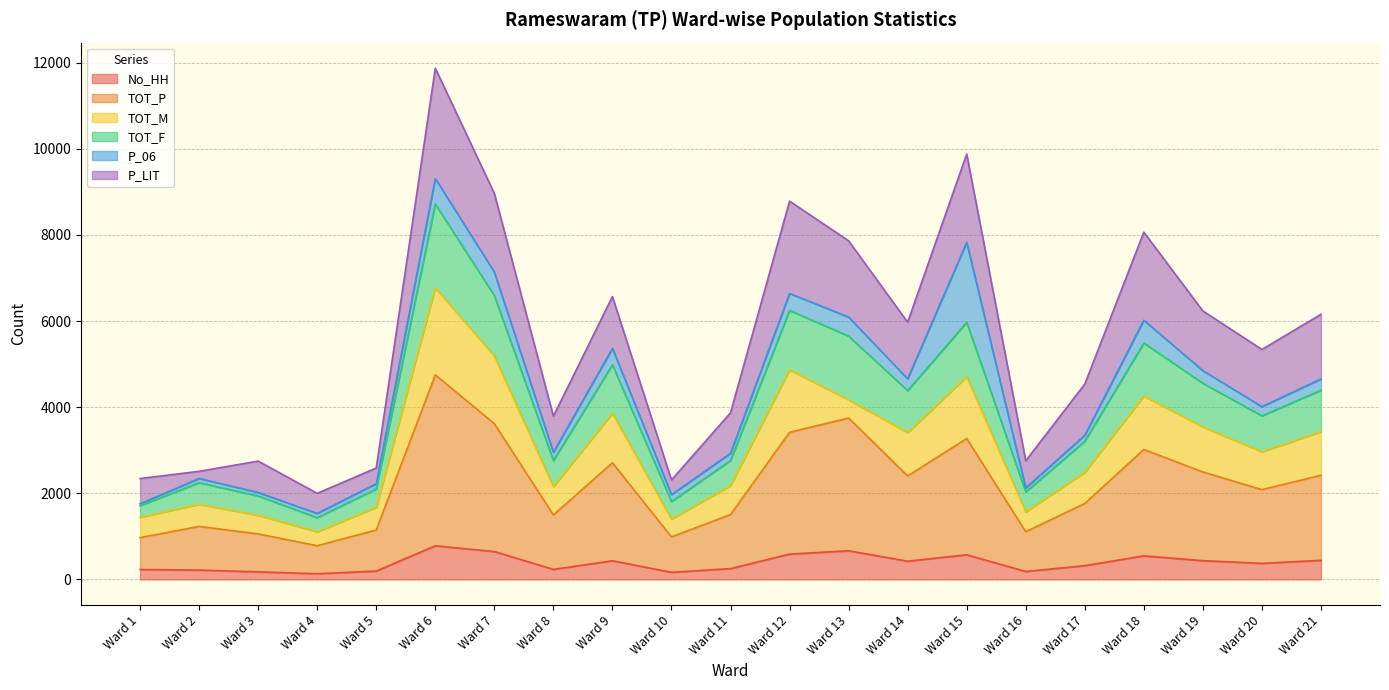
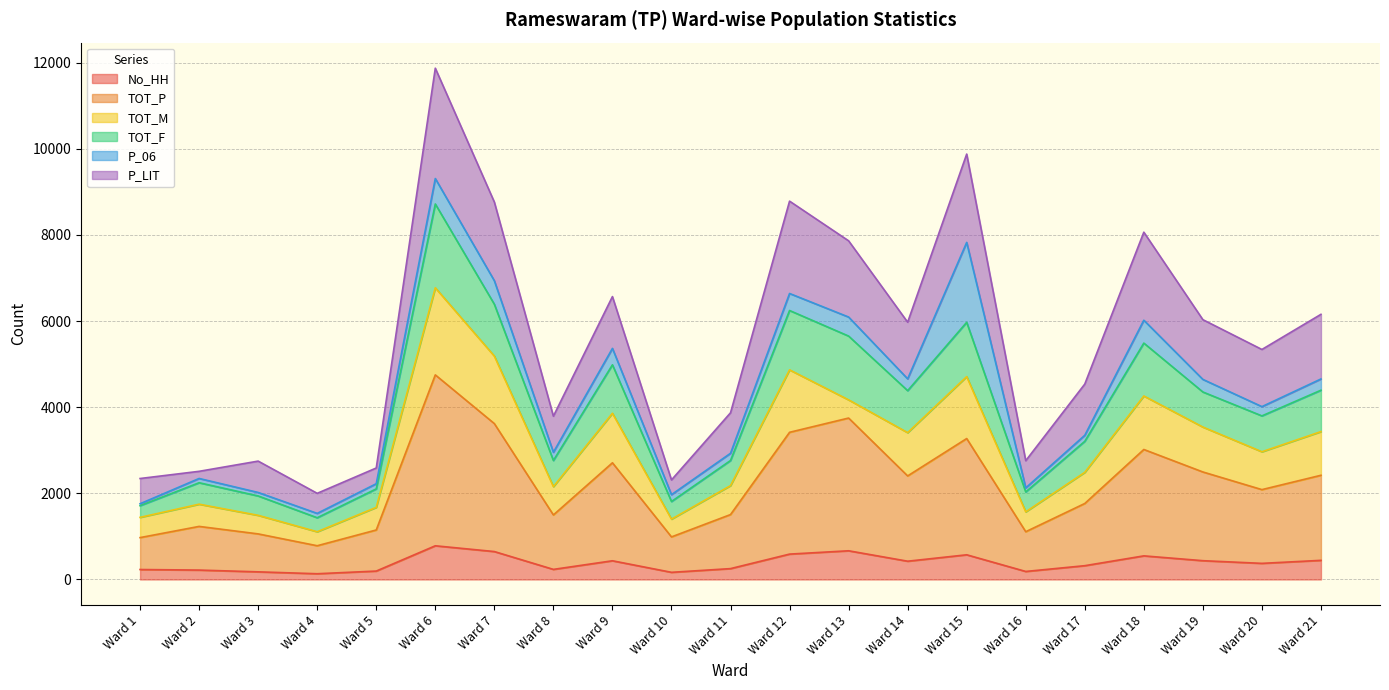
  {
    "TOT_M": {
      "Ward 1": 500,
      "Ward 2": 500,
      "Ward 3": 400,
      "Ward 4": 300,
      "Ward 5": 500,
      "Ward 6": 2000,
      "Ward 7": 1600,
      "Ward 8": 700,
      "Ward 9": 1200,
      "Ward 10": 400,
      "Ward 11": 700,
      "Ward 12": 1500,
      "Ward 13": 400,
      "Ward 14": 1000,
      "Ward 15": 1400,
      "Ward 16": 500,
      "Ward 17": 700,
      "Ward 18": 1200,
      "Ward 19": 1000,
      "Ward 20": 900,
      "Ward 21": 1000
    },
    "TOT_F": {
      "Ward 2": 500,
      "Ward 3": 500,
      "Ward 4": 300,
      "Ward 5": 400,
      "Ward 6": 1900,
-     "Ward 7": 1400,
+     "Ward 7": 1200,
      "Ward 8": 600,
      "Ward 9": 1100,
      "Ward 10": 400,
      "Ward 11": 600,
      "Ward 12": 1400,
      "Ward 13": 1500,
      "Ward 14": 1000,
      "Ward 15": 1300,
      "Ward 16": 500,
      "Ward 17": 700,
      "Ward 18": 1200,
-     "Ward 19": 1000,
+     "Ward 19": 800,
      "Ward 20": 800,
      "Ward 21": 1000
    },
    "P_06": {
      "Ward 2": 100,
      "Ward 3": 100,
      "Ward 4": 100,
      "Ward 5": 100,
      "Ward 6": 600,
      "Ward 7": 500,
      "Ward 8": 200,
      "Ward 9": 400,
      "Ward 10": 200,
      "Ward 11": 200,
      "Ward 12": 400,
      "Ward 13": 400,
      "Ward 14": 300,
      "Ward 15": 1900,
      "Ward 16": 100,
      "Ward 17": 100,
      "Ward 18": 500,
      "Ward 19": 300,
      "Ward 20": 200,
      "Ward 21": 300
    },
    "P_LIT": {
      "Ward 1": 600,
      "Ward 2": 200,
      "Ward 3": 700,
      "Ward 4": 500,
      "Ward 5": 400,
      "Ward 6": 2600,
      "Ward 7": 1800,
      "Ward 8": 800,
      "Ward 9": 1200,
      "Ward 10": 300,
      "Ward 11": 900,
      "Ward 12": 2100,
      "Ward 13": 1800,
      "Ward 14": 1300,
      "Ward 15": 2100,
      "Ward 16": 600,
      "Ward 17": 1200,
      "Ward 18": 2000,
      "Ward 19": 1400,
      "Ward 20": 1300,
      "Ward 21": 1500
    }
  }
